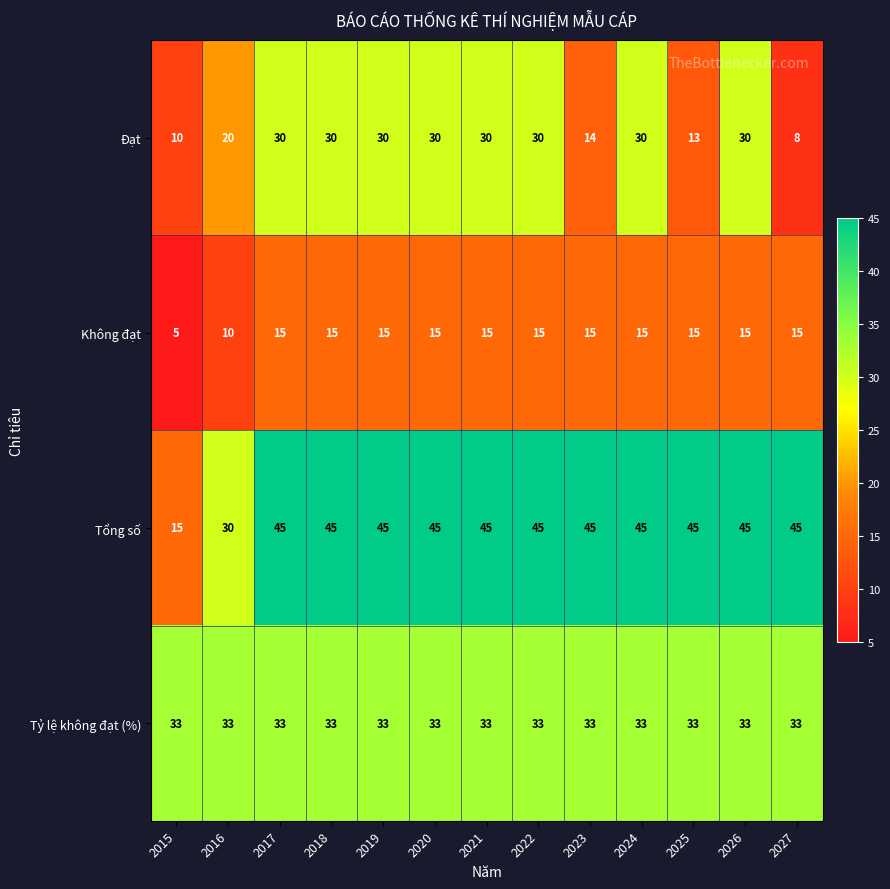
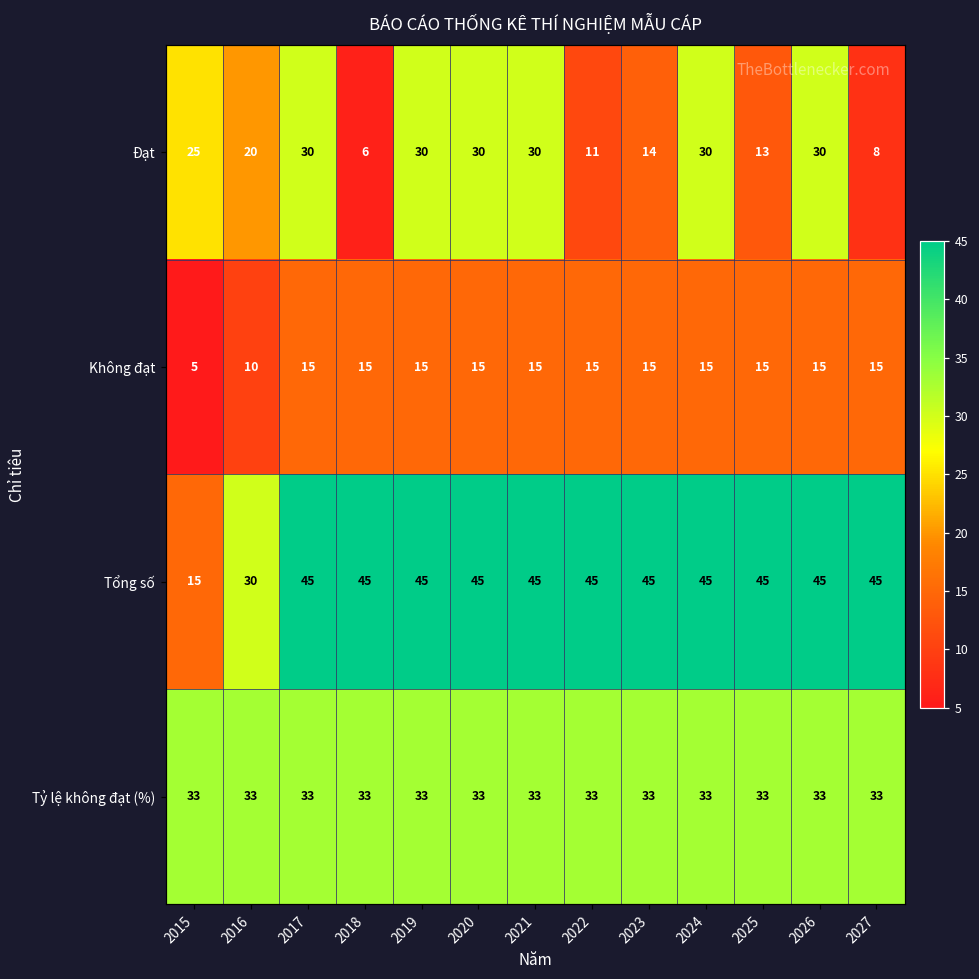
  {
    "Đạt": {
-     "2015": 10,
+     "2015": 25,
      "2016": 20,
      "2017": 30,
-     "2018": 30,
+     "2018": 6,
      "2019": 30,
      "2020": 30,
      "2021": 30,
-     "2022": 30,
+     "2022": 11,
      "2023": 14,
      "2024": 30,
      "2025": 13,
      "2027": 8
    },
    "Không đạt": {
      "2015": 5,
      "2016": 10,
      "2017": 15,
      "2018": 15,
      "2019": 15,
      "2020": 15,
      "2021": 15,
      "2022": 15,
      "2023": 15,
      "2024": 15,
      "2025": 15,
      "2026": 15,
      "2027": 15
    },
    "Tổng số": {
      "2015": 15,
      "2016": 30,
      "2017": 45,
      "2018": 45,
      "2019": 45,
      "2020": 45,
      "2021": 45,
      "2022": 45,
      "2023": 45,
      "2024": 45,
      "2025": 45,
      "2026": 45,
      "2027": 45
    },
    "Tỷ lệ không đạt (%)": {
      "2015": 33,
      "2016": 33,
      "2017": 33,
      "2018": 33,
      "2019": 33,
      "2020": 33,
      "2021": 33,
      "2022": 33,
      "2023": 33,
      "2024": 33,
      "2025": 33,
      "2026": 33,
      "2027": 33
    }
  }
